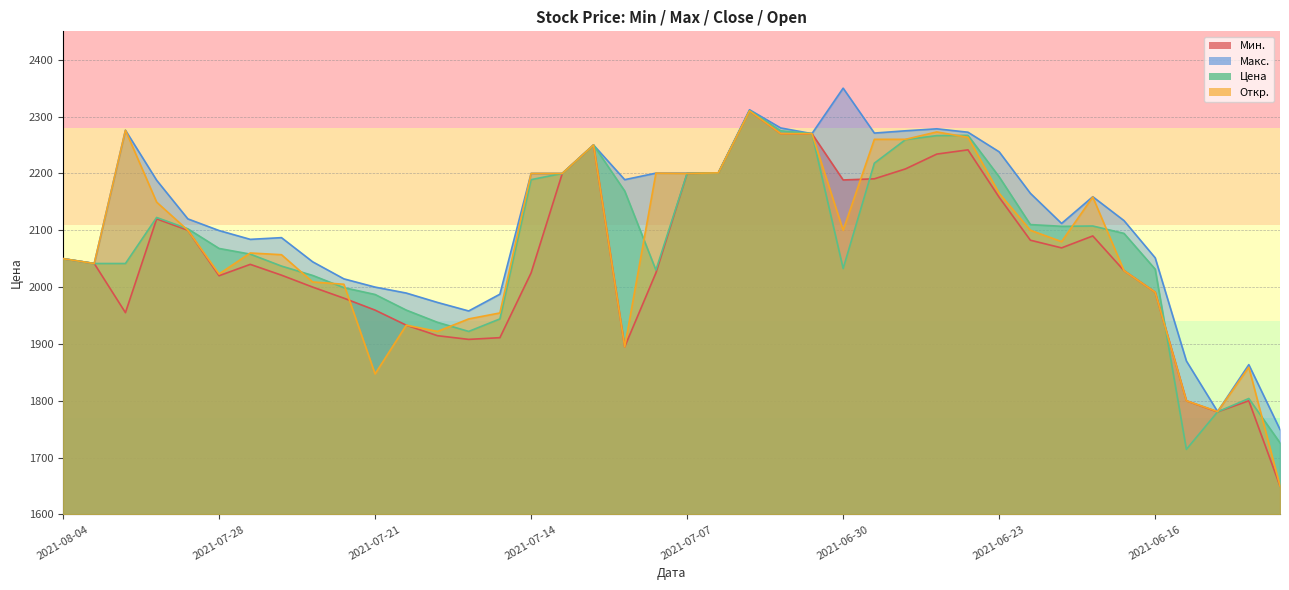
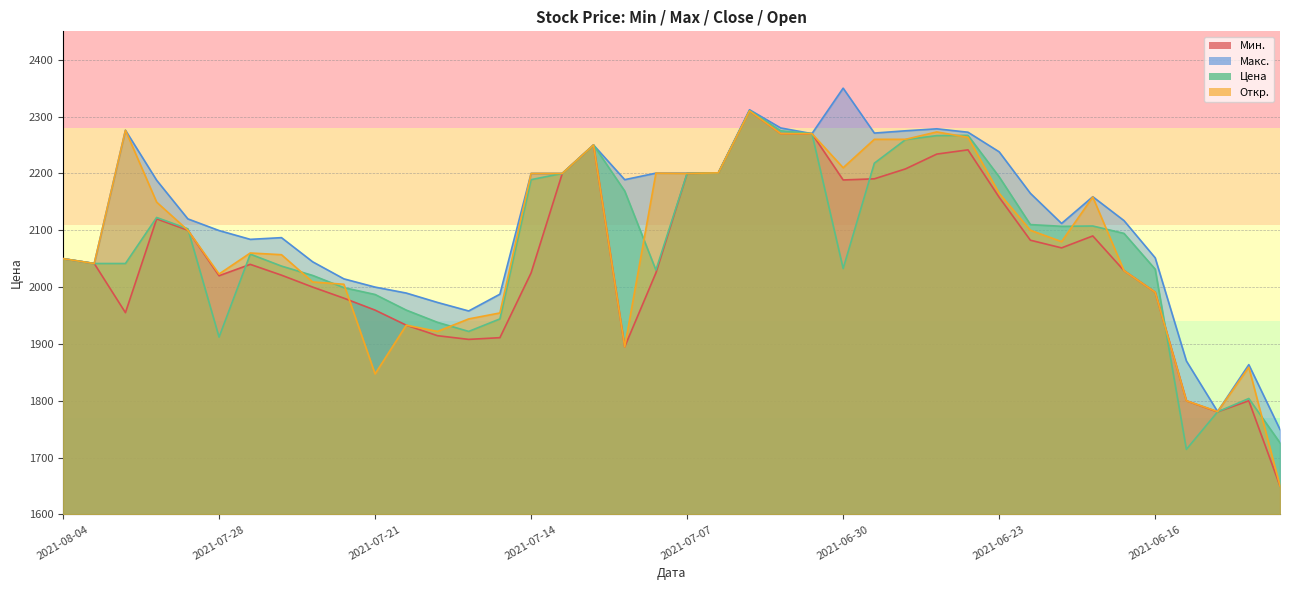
  {
    "Мин.": {
      "2021-07-21": 1960,
      "2021-07-14": 2030,
      "2021-06-30": 2190,
      "2021-06-23": 2160
    },
    "Макс.": {
      "2021-07-28": 2100,
      "2021-07-21": 2000,
      "2021-06-30": 2350,
      "2021-06-23": 2240,
      "2021-06-16": 2050
    },
    "Цена": {
-     "2021-07-28": 2070,
+     "2021-07-28": 1910,
      "2021-07-21": 1990,
      "2021-07-14": 2190,
      "2021-06-30": 2030,
      "2021-06-23": 2190,
      "2021-06-16": 2030
    },
    "Откр.": {
      "2021-07-21": 1850,
-     "2021-06-30": 2100,
+     "2021-06-30": 2210,
      "2021-06-23": 2170
    }
  }
